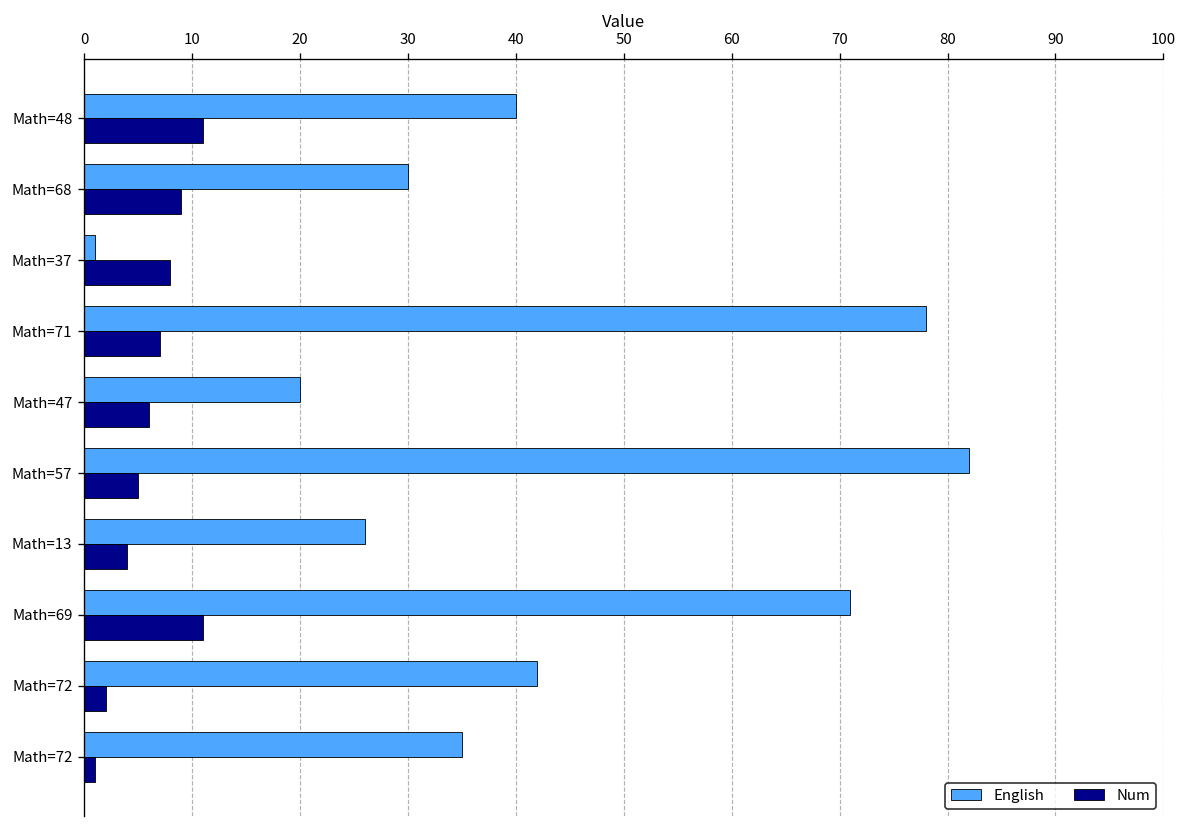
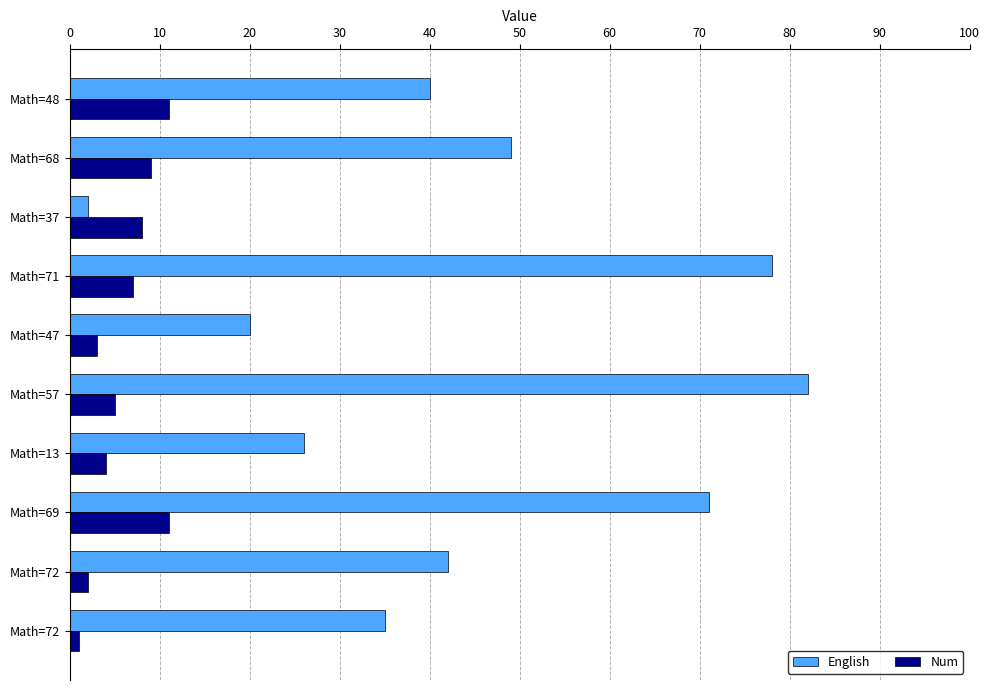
  {
    "English": {
      "Math=48": 40,
-     "Math=68": 30,
-     "Math=37": 1,
+     "Math=68": 49,
+     "Math=37": 2,
      "Math=71": 78,
      "Math=47": 20,
      "Math=57": 82,
      "Math=13": 26,
      "Math=69": 71
    },
    "Num": {
      "Math=48": 11,
      "Math=68": 9,
      "Math=37": 8,
      "Math=71": 7,
-     "Math=47": 6,
+     "Math=47": 3,
      "Math=57": 5,
      "Math=13": 4,
      "Math=69": 11
    }
  }
